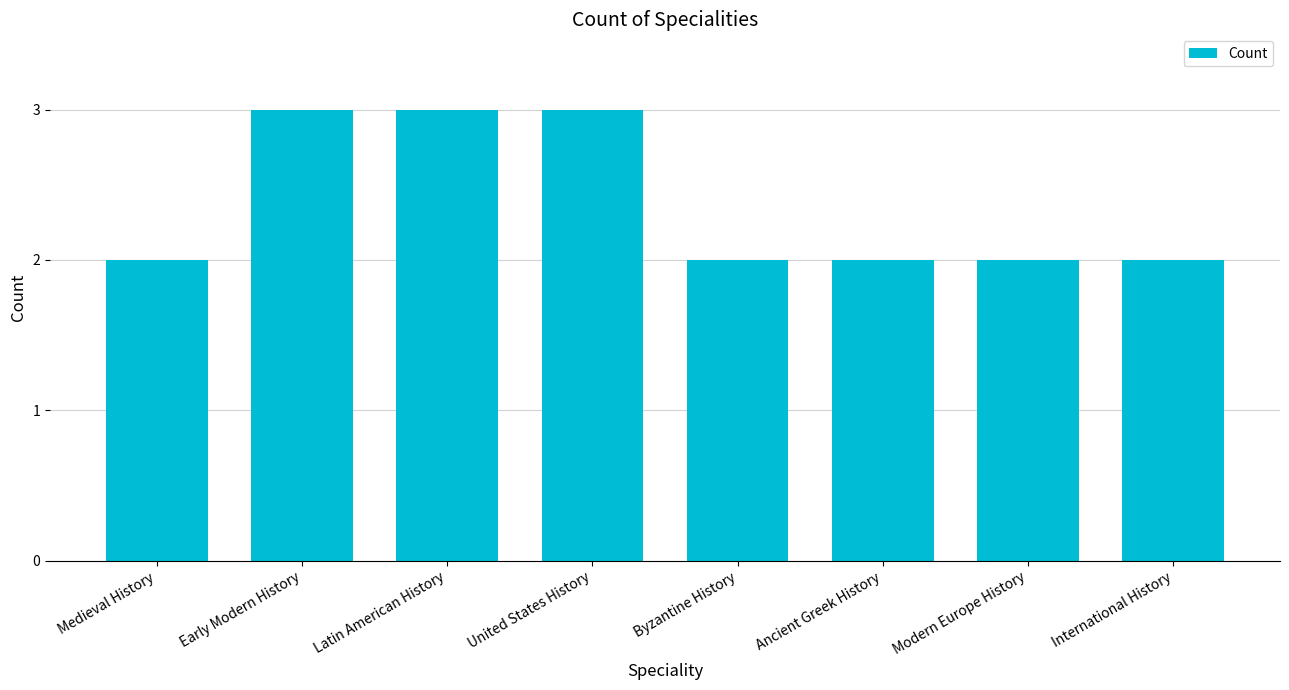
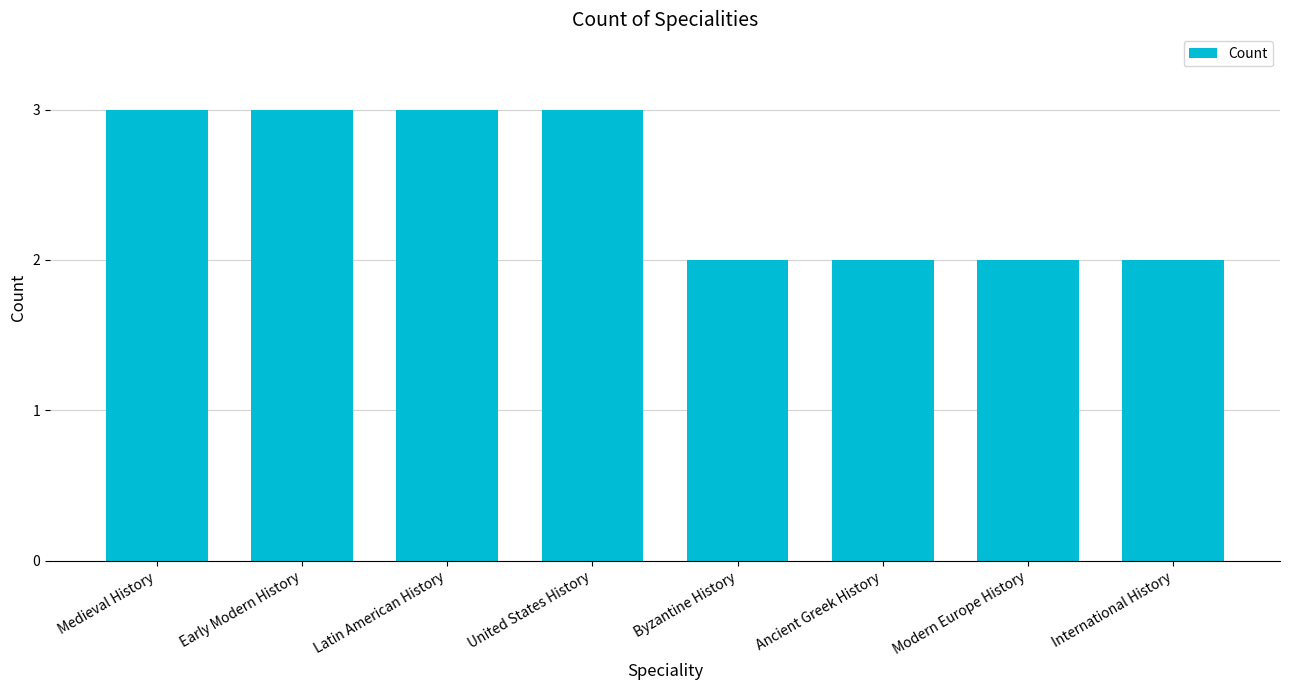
  {
-   "Medieval History": 2,
+   "Medieval History": 3,
    "Early Modern History": 3,
    "Latin American History": 3,
    "United States History": 3,
    "Byzantine History": 2,
    "Ancient Greek History": 2,
    "Modern Europe History": 2,
    "International History": 2
  }
